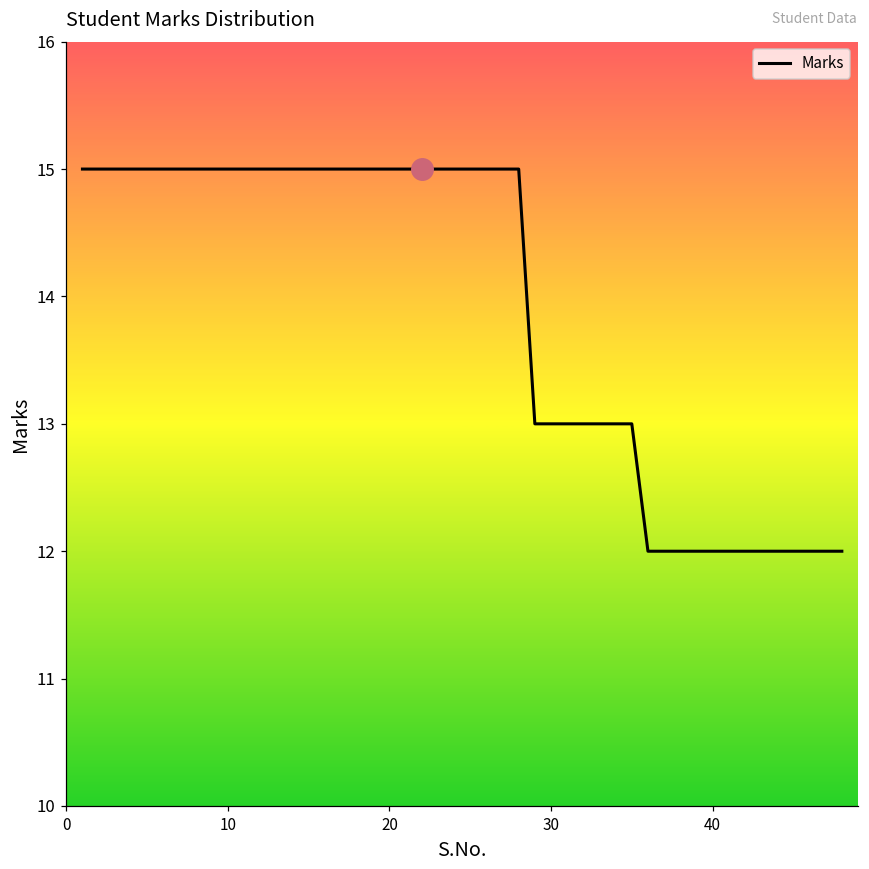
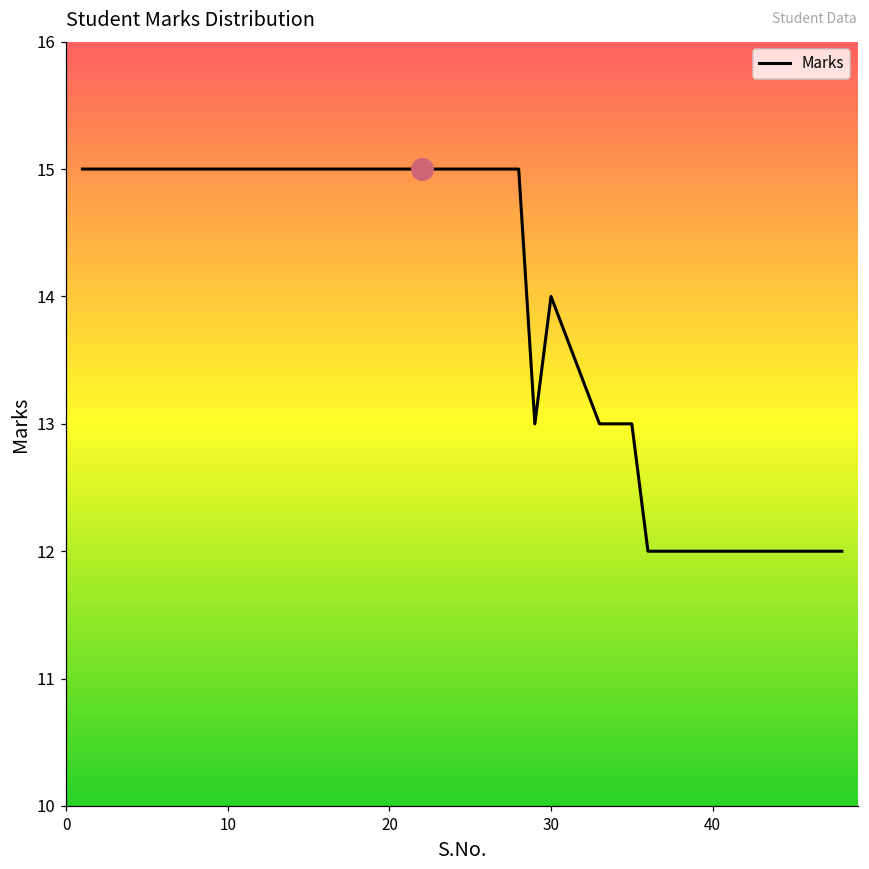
  {
    "Marks": {
      "10": 15,
      "20": 15,
-     "30": 13,
+     "30": 14,
      "40": 12
    }
  }
